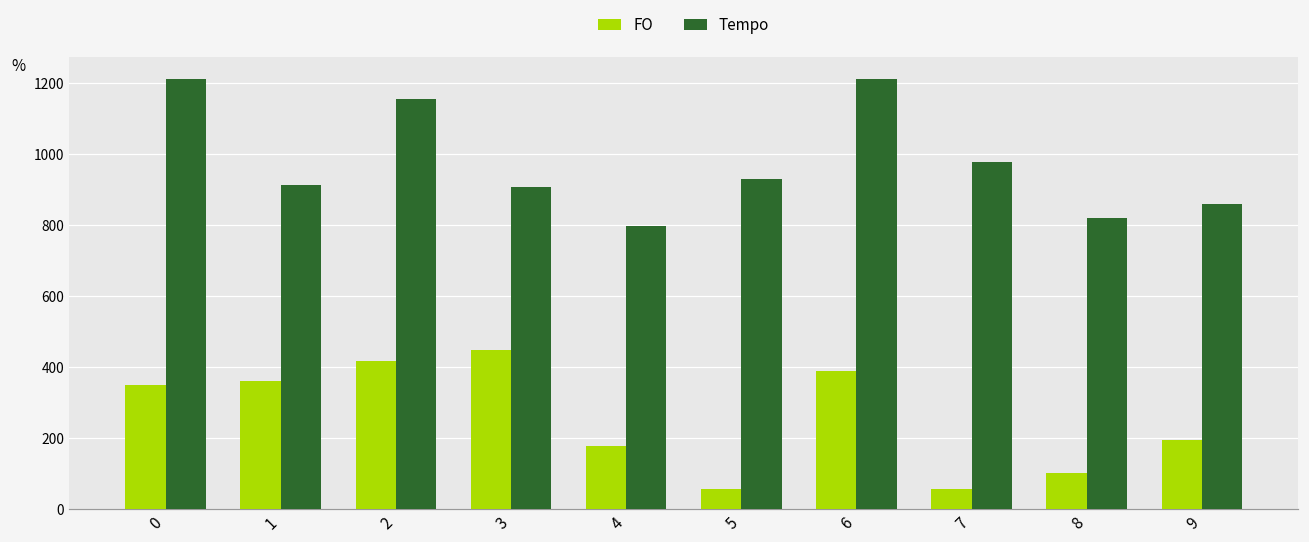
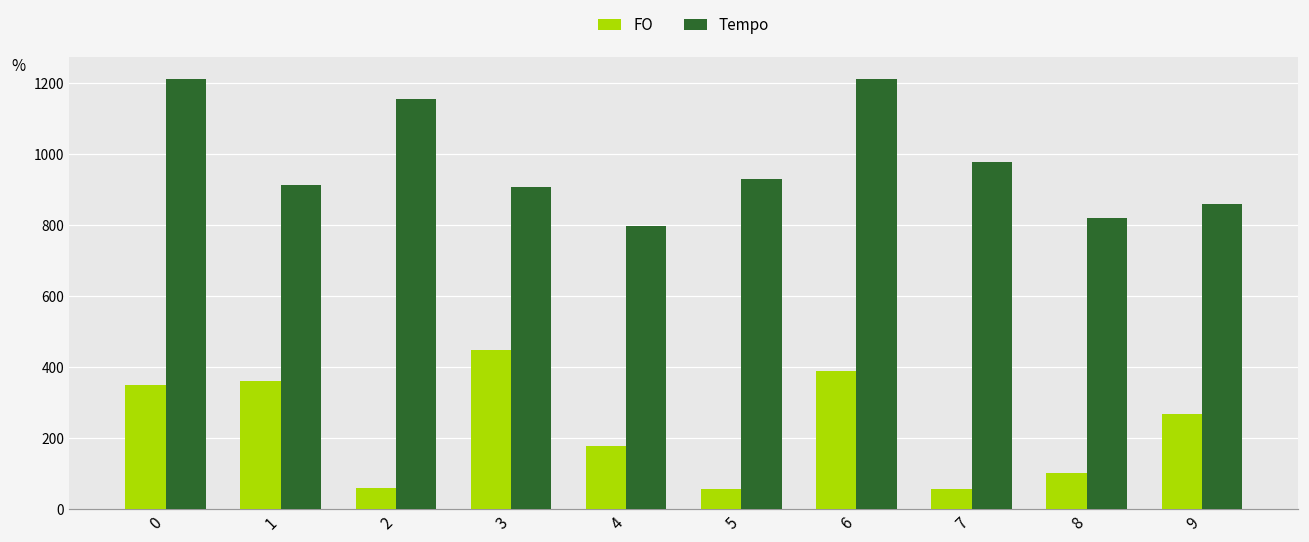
  {
    "FO": {
      "0": 350,
      "1": 360,
-     "2": 420,
+     "2": 60,
      "3": 450,
      "4": 180,
      "5": 50,
      "6": 390,
      "7": 50,
      "8": 100,
-     "9": 190
+     "9": 270
    },
    "Tempo": {
      "0": 1210,
      "1": 910,
      "2": 1150,
      "3": 910,
      "4": 800,
      "5": 930,
      "6": 1210,
      "7": 980,
      "8": 820,
      "9": 860
    }
  }
